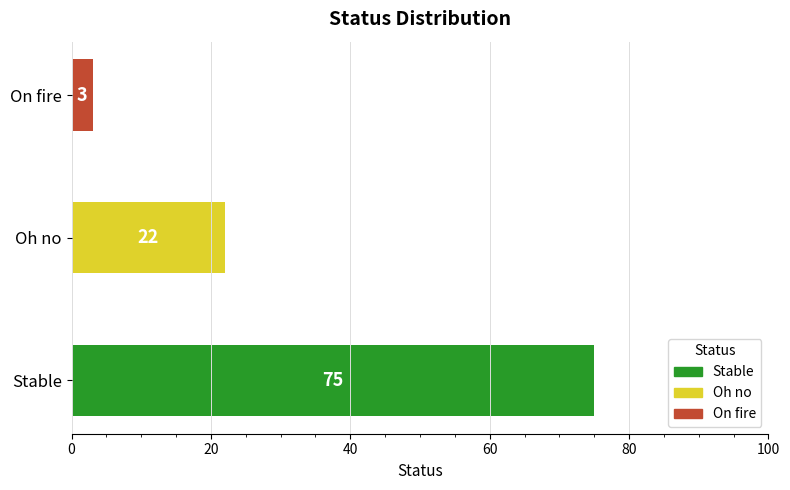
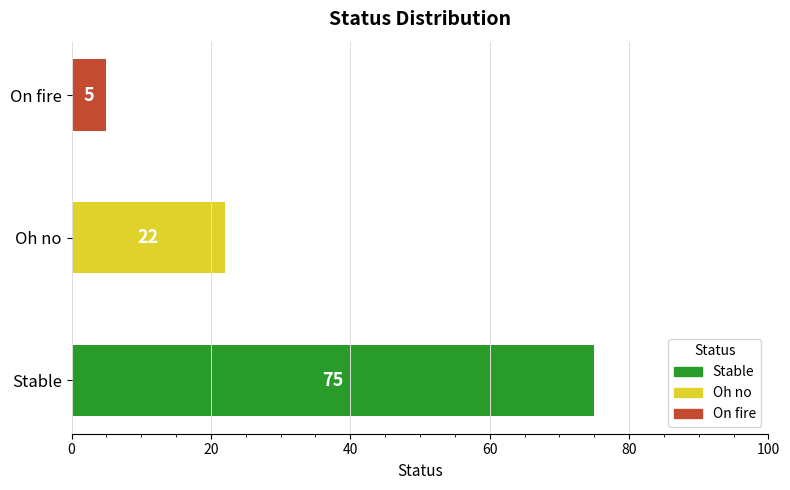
  {
-   "On fire": 3,
+   "On fire": 5,
    "Oh no": 22,
    "Stable": 75
  }
